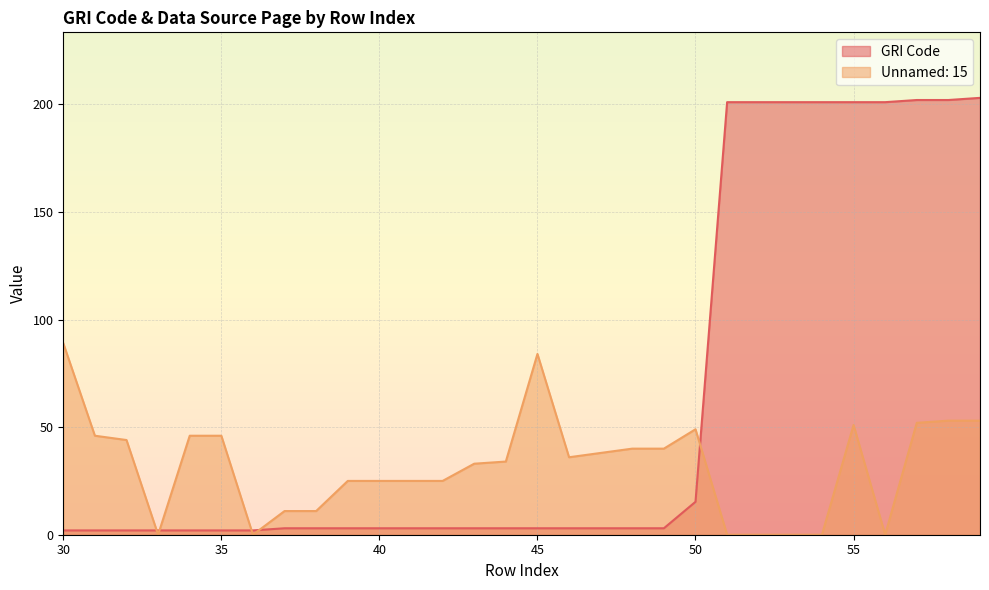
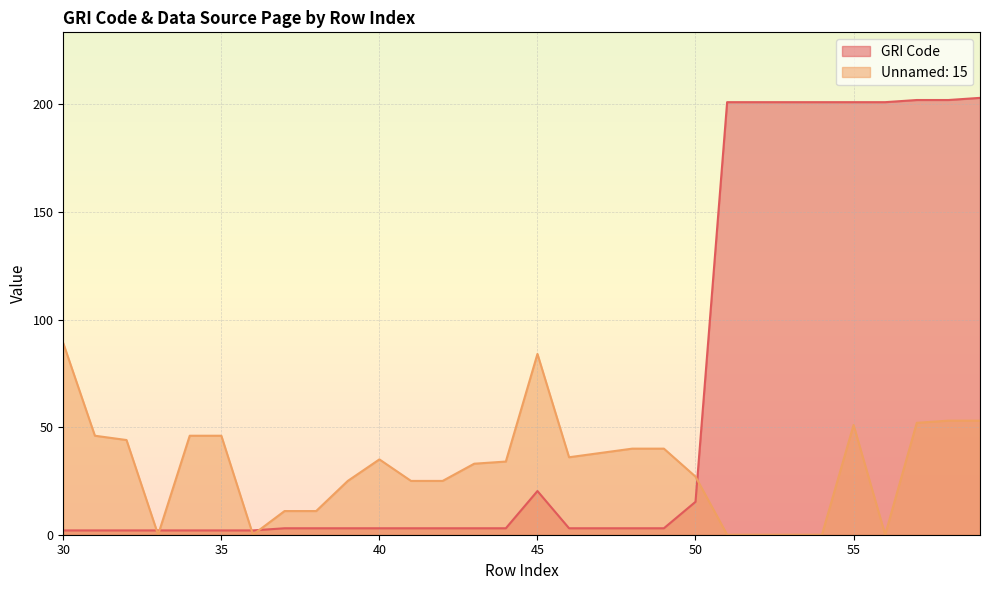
  {
    "GRI Code": {
      "30": 2,
      "35": 2,
      "40": 3,
-     "45": 3,
+     "45": 20,
      "50": 15,
      "55": 201
    },
    "Unnamed: 15": {
      "30": 89,
      "35": 46,
-     "40": 25,
+     "40": 35,
      "45": 84,
-     "50": 49,
+     "50": 27,
      "55": 51
    }
  }
